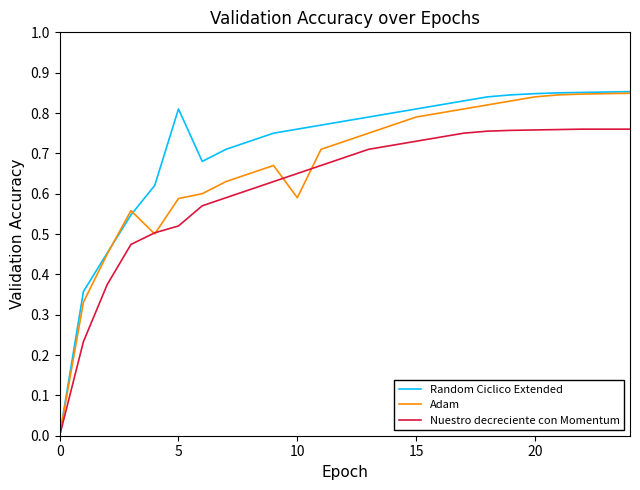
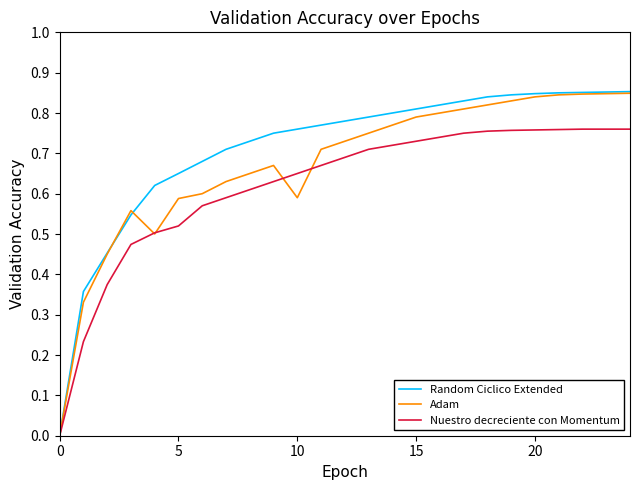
  {
    "Random Ciclico Extended": {
-     "5": 0.81,
+     "5": 0.65,
      "10": 0.76,
      "15": 0.81,
      "20": 0.85
    },
    "Adam": {
      "5": 0.59,
      "10": 0.59,
      "15": 0.79,
      "20": 0.84
    },
    "Nuestro decreciente con Momentum": {
      "5": 0.52,
      "10": 0.65,
      "15": 0.73,
      "20": 0.76
    }
  }
